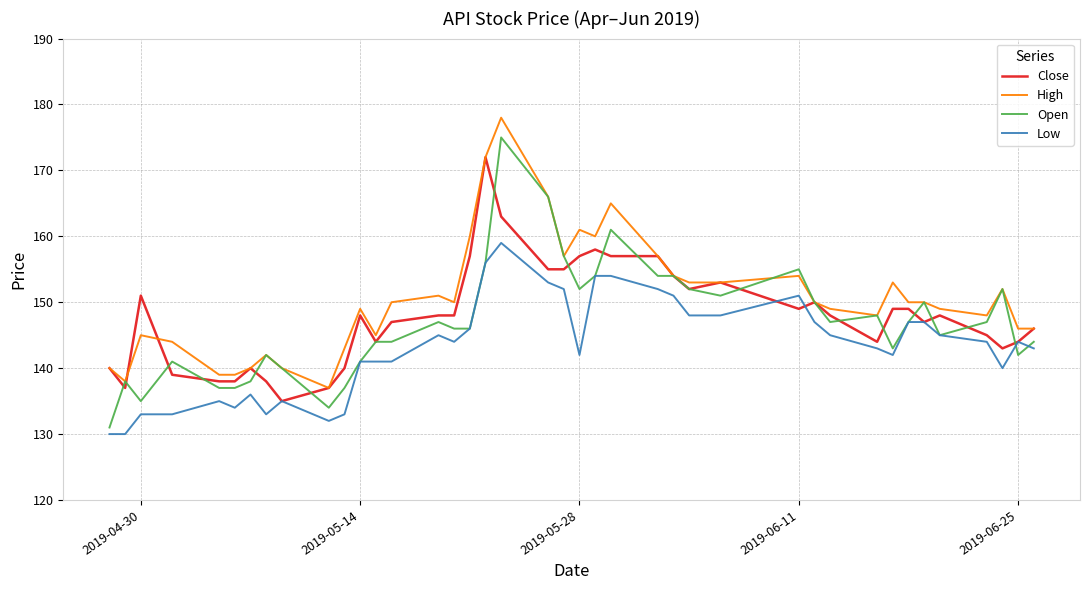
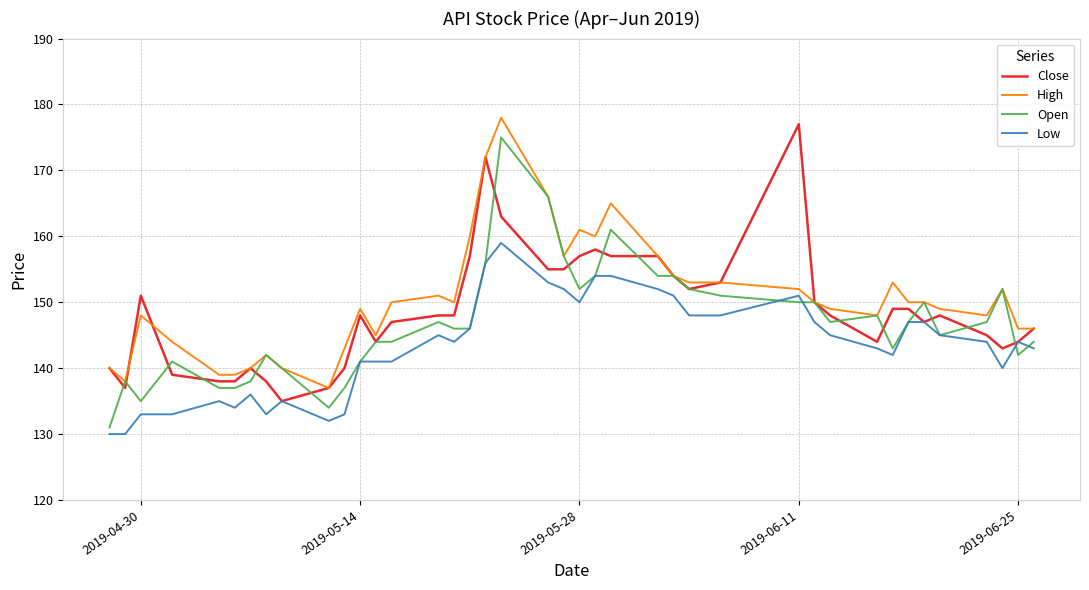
  {
    "Close": {
      "2019-04-30": 151,
      "2019-05-14": 148,
      "2019-05-28": 157,
-     "2019-06-11": 149
+     "2019-06-11": 177
    },
    "High": {
-     "2019-04-30": 145,
+     "2019-04-30": 148,
      "2019-05-14": 149,
      "2019-05-28": 161,
-     "2019-06-11": 154,
+     "2019-06-11": 152,
      "2019-06-25": 146
    },
    "Open": {
      "2019-04-30": 135,
      "2019-05-28": 152,
-     "2019-06-11": 155,
+     "2019-06-11": 150,
      "2019-06-25": 142
    },
    "Low": {
      "2019-04-30": 133,
-     "2019-05-28": 142,
+     "2019-05-28": 150,
      "2019-06-11": 151
    }
  }
